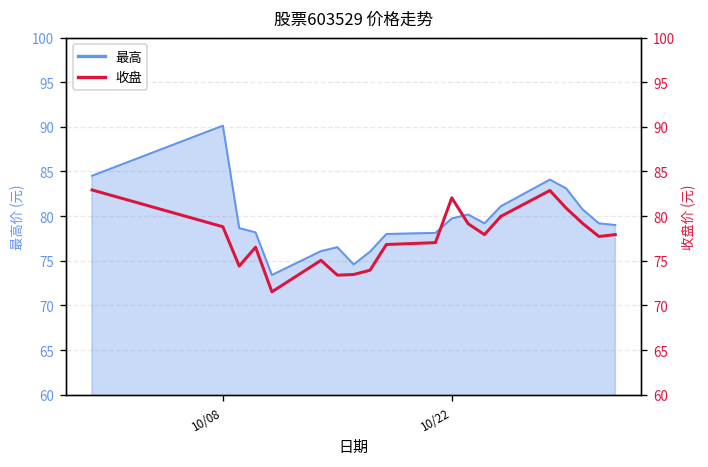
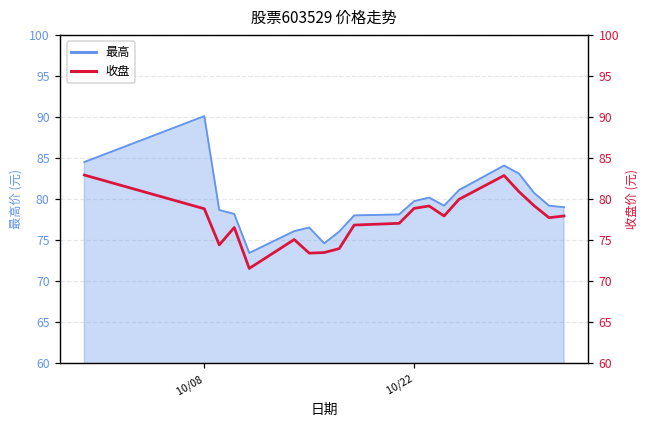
  {
    "最高": {
      "10/08": 90,
      "10/22": 80
    },
    "收盘": {
      "10/08": 79,
-     "10/22": 82
+     "10/22": 79
    }
  }
